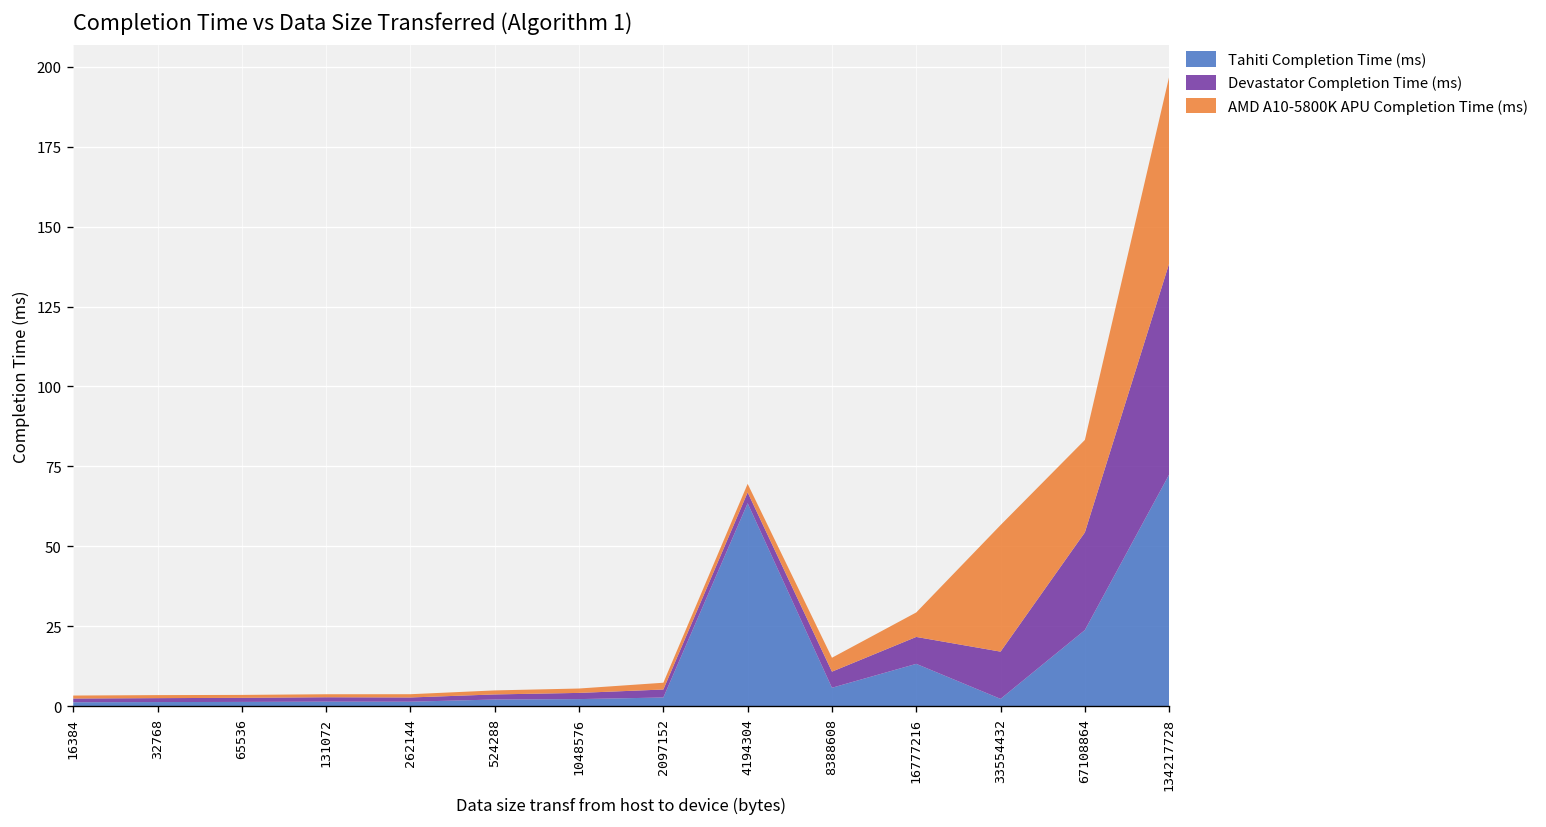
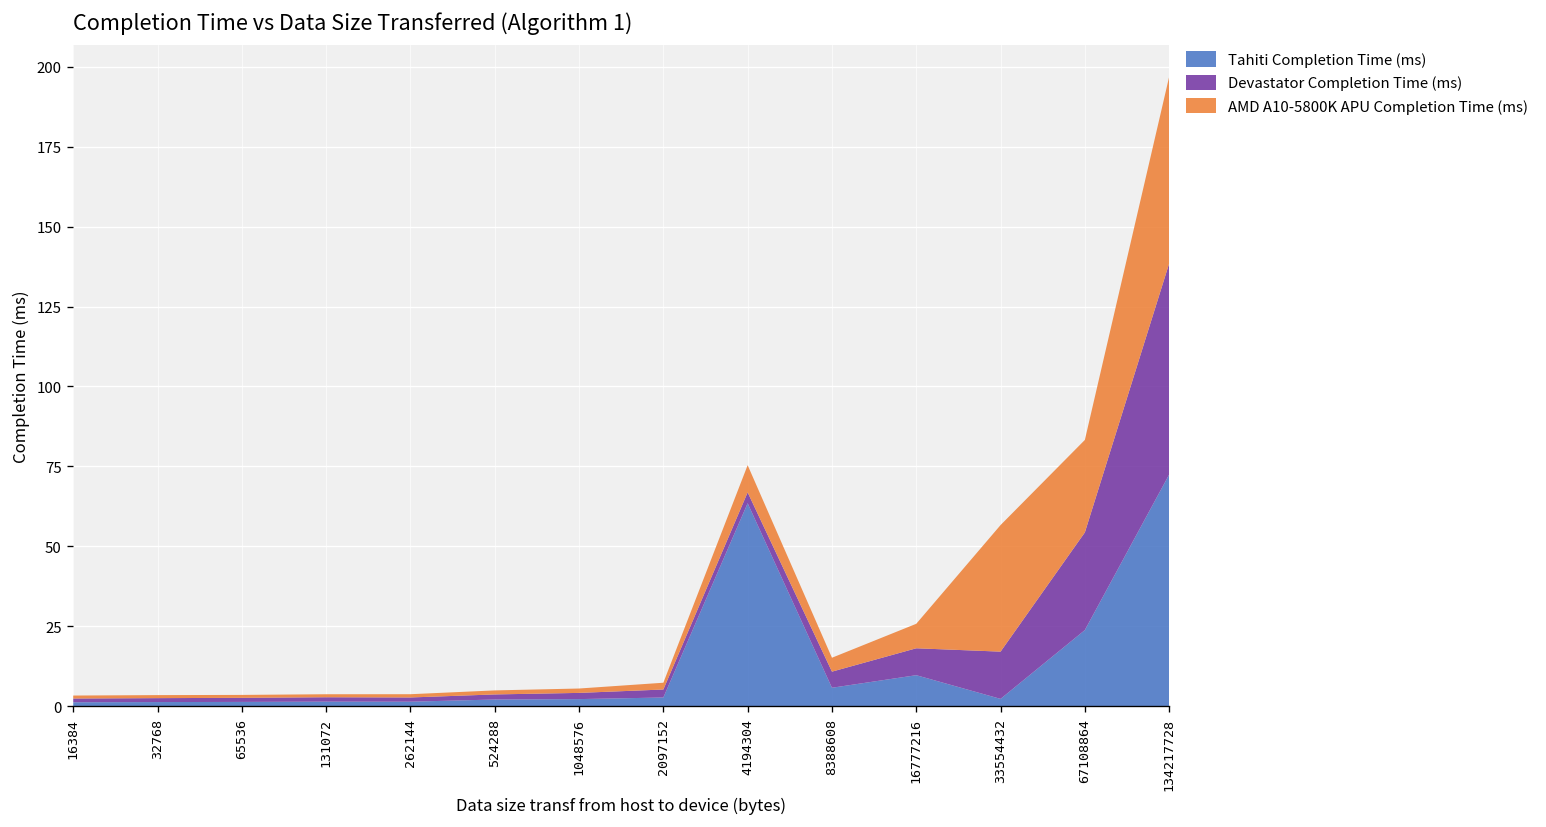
  {
    "Tahiti Completion Time (ms)": {
      "16384": 1,
      "32768": 1,
      "65536": 1,
      "131072": 1,
      "262144": 1,
      "524288": 2,
      "1048576": 2,
      "2097152": 3,
      "4194304": 63,
      "8388608": 6,
-     "16777216": 13,
+     "16777216": 10,
      "33554432": 2,
      "67108864": 24,
      "134217728": 72
    },
    "Devastator Completion Time (ms)": {
      "262144": 1,
      "524288": 2,
      "1048576": 2,
      "2097152": 2,
      "4194304": 3,
      "8388608": 5,
      "16777216": 8,
      "33554432": 15,
      "67108864": 31,
      "134217728": 66
    },
    "AMD A10-5800K APU Completion Time (ms)": {
      "262144": 1,
      "524288": 1,
      "1048576": 1,
      "2097152": 2,
-     "4194304": 3,
+     "4194304": 9,
      "8388608": 4,
      "16777216": 8,
      "33554432": 40,
      "67108864": 29,
      "134217728": 58
    }
  }
